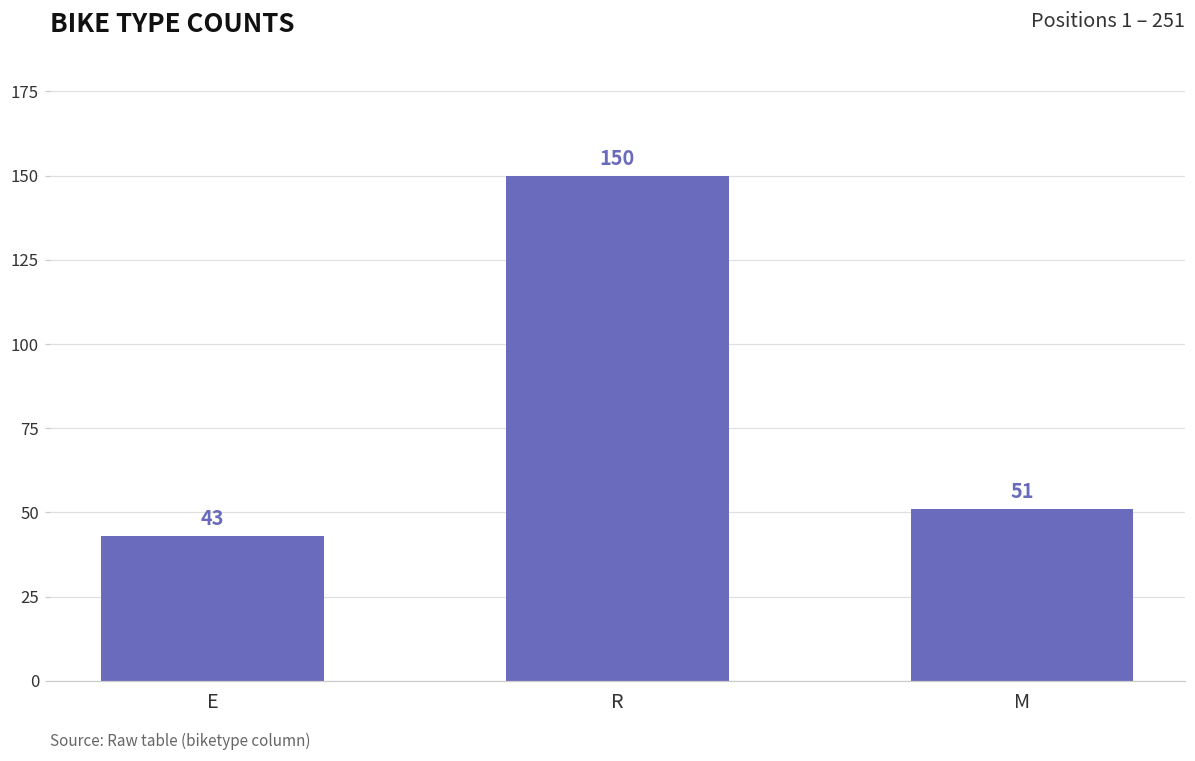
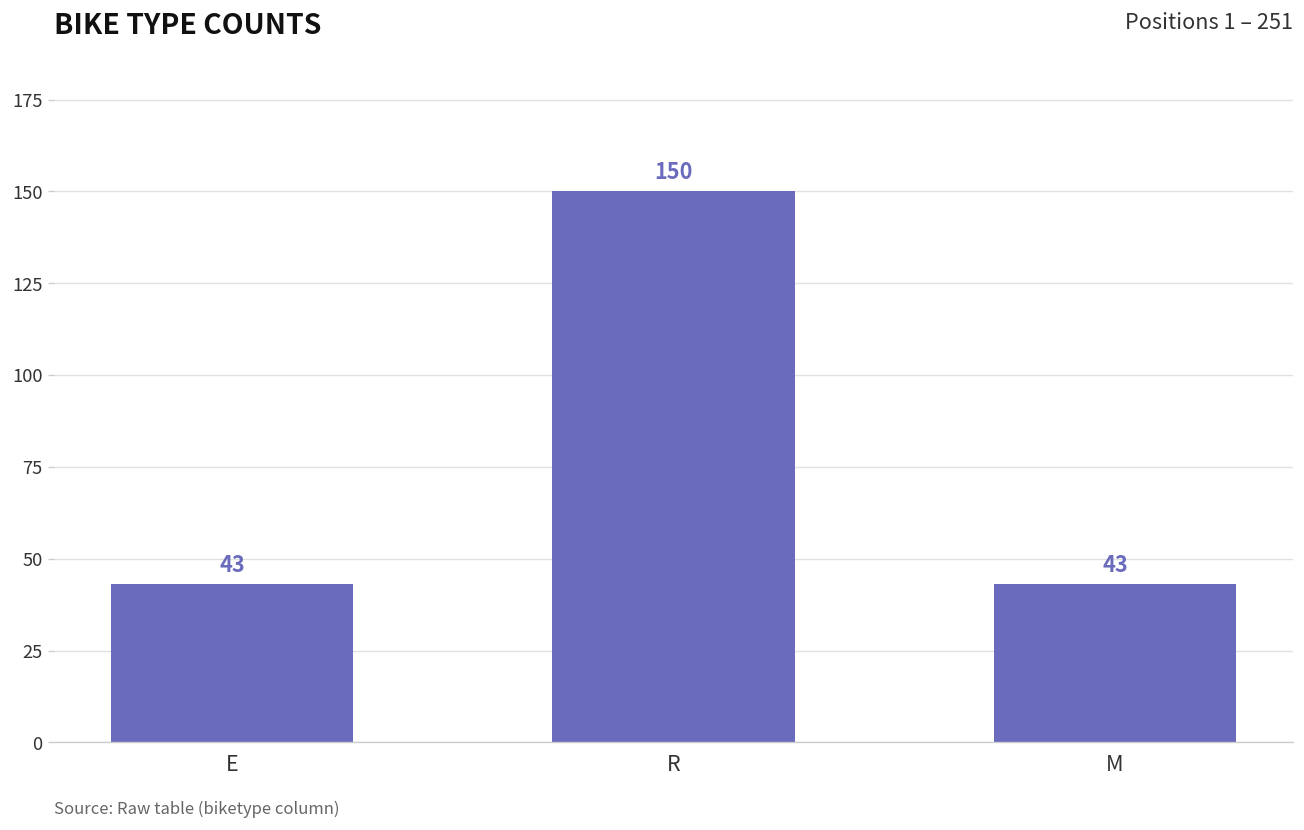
  {
    "E": 43,
    "R": 150,
-   "M": 51
+   "M": 43
  }
